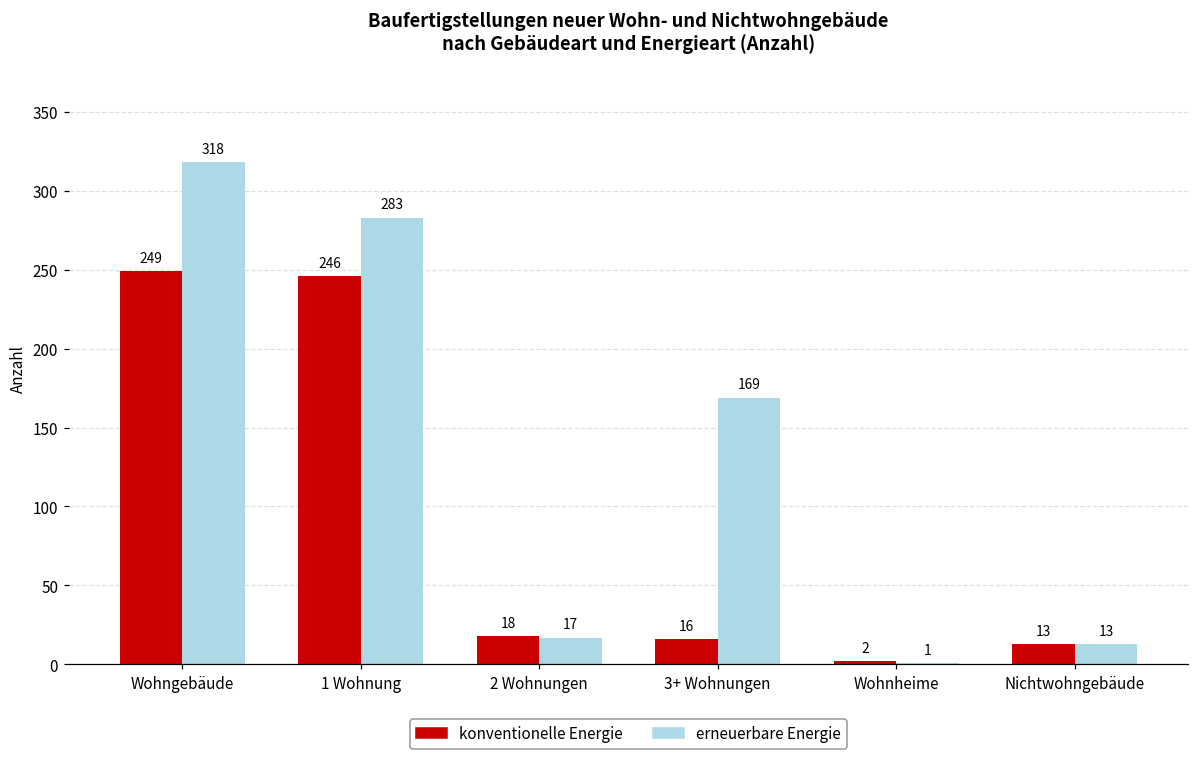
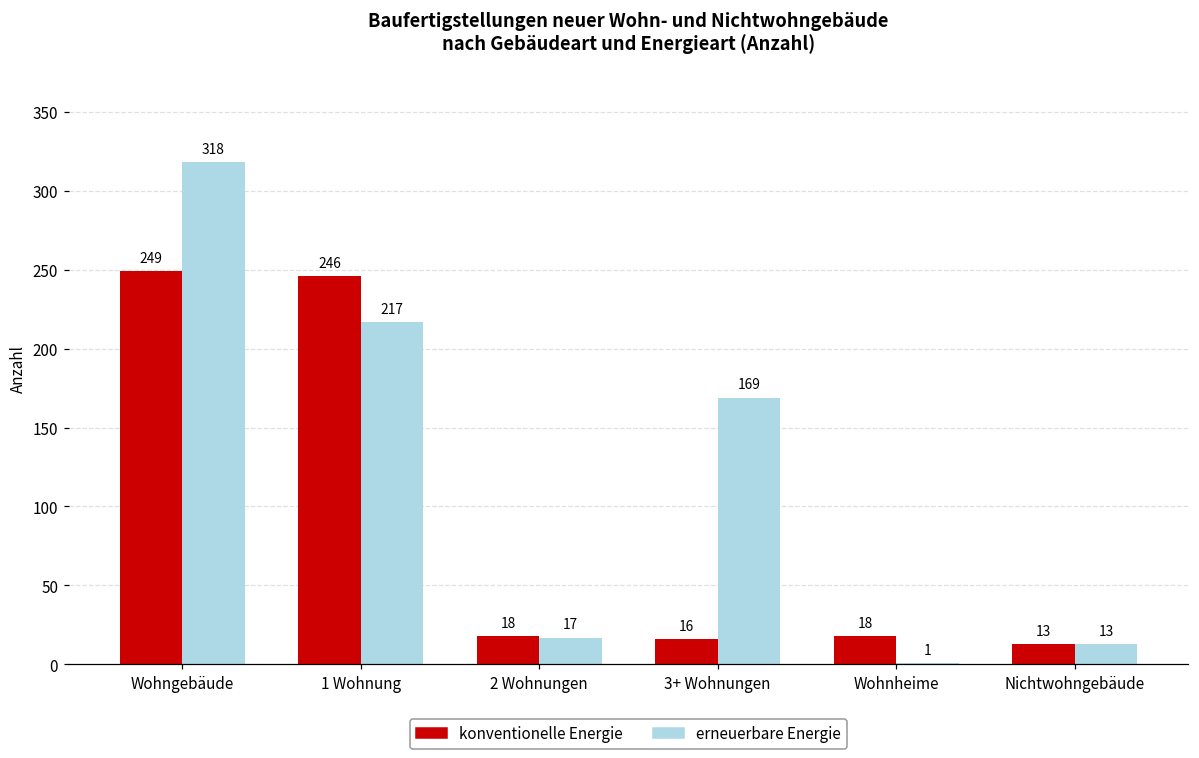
  {
    "konventionelle Energie": {
      "Wohngebäude": 249,
      "1 Wohnung": 246,
      "2 Wohnungen": 18,
      "3+ Wohnungen": 16,
-     "Wohnheime": 2,
+     "Wohnheime": 18,
      "Nichtwohngebäude": 13
    },
    "erneuerbare Energie": {
      "Wohngebäude": 318,
-     "1 Wohnung": 283,
+     "1 Wohnung": 217,
      "2 Wohnungen": 17,
      "3+ Wohnungen": 169,
      "Wohnheime": 1,
      "Nichtwohngebäude": 13
    }
  }
